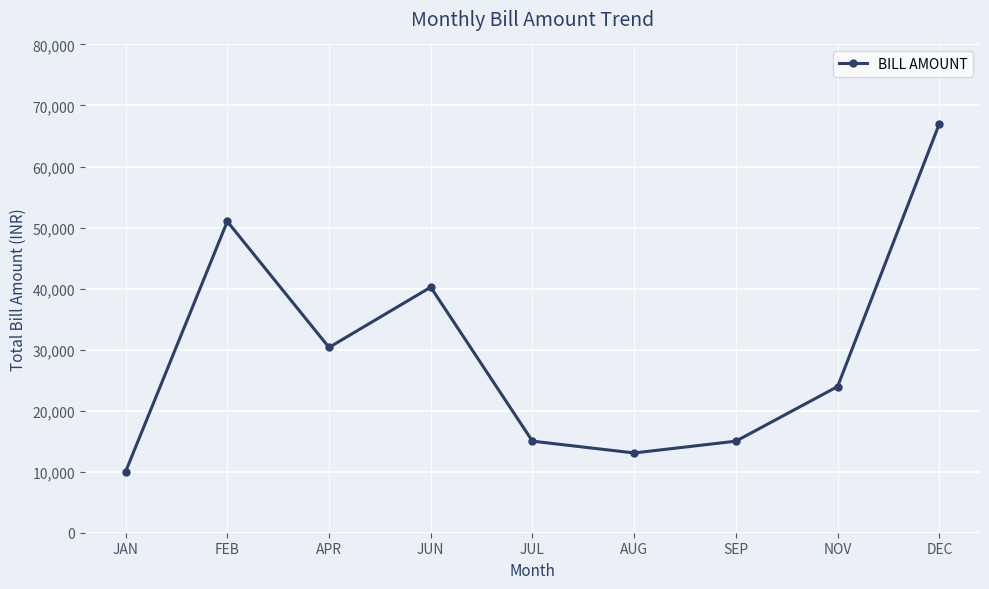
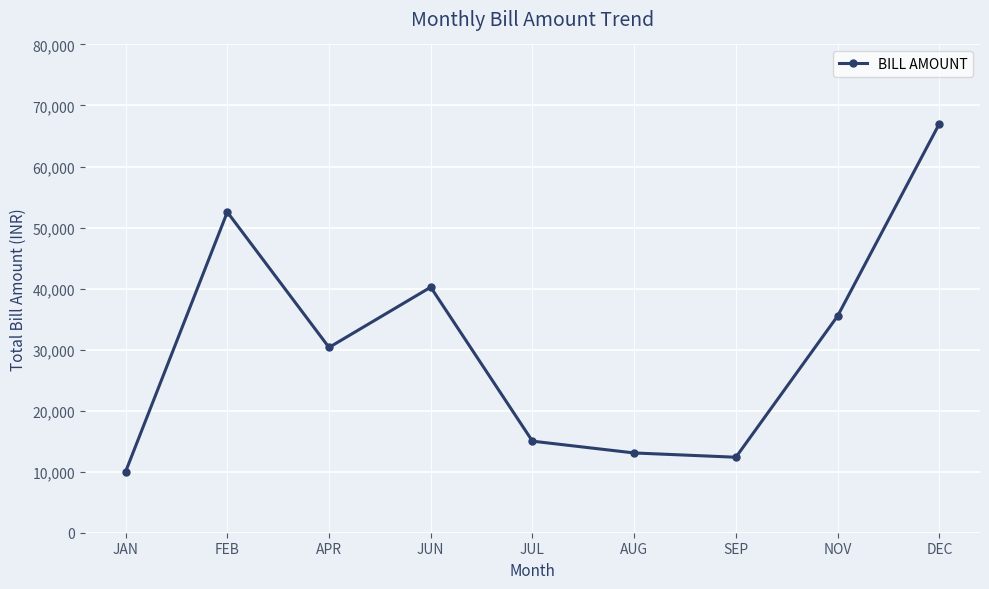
  {
    "JAN": "10,000",
-   "FEB": "51,000",
+   "FEB": "53,000",
    "APR": "30,000",
    "JUN": "40,000",
    "JUL": "15,000",
    "AUG": "13,000",
-   "SEP": "15,000",
-   "NOV": "24,000",
+   "SEP": "12,000",
+   "NOV": "36,000",
    "DEC": "67,000"
  }
